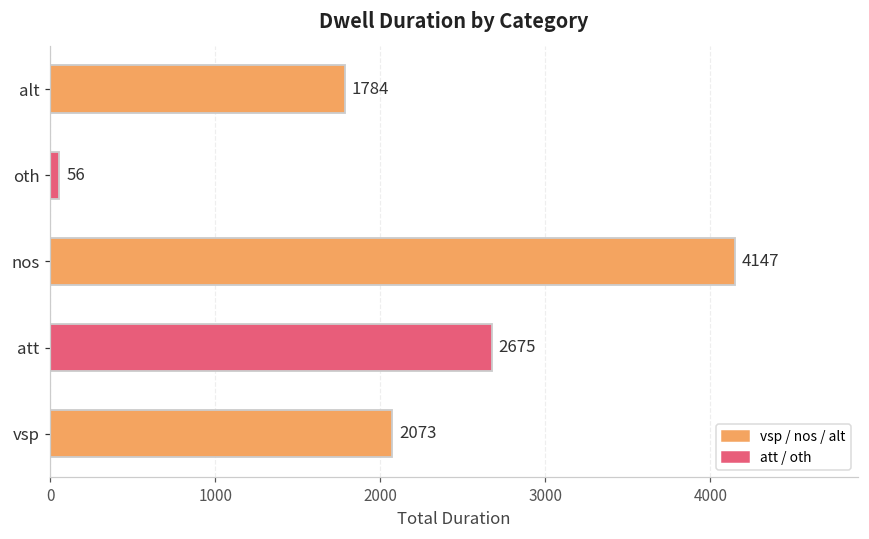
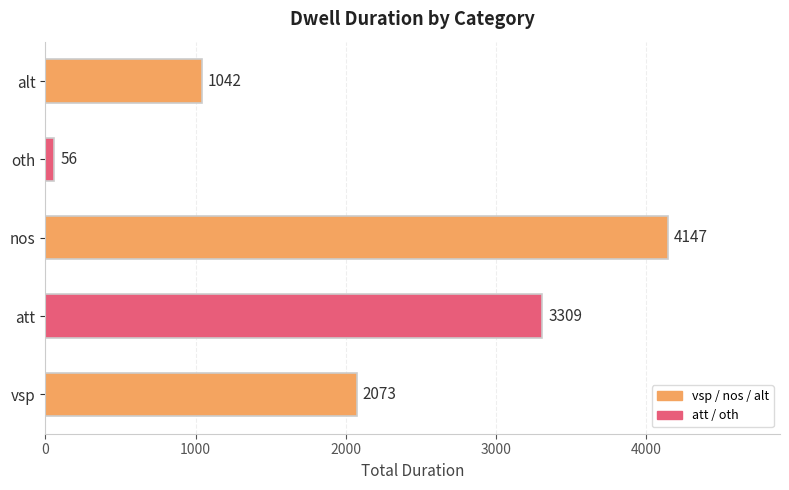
  {
-   "alt": 1784,
+   "alt": 1042,
    "oth": 56,
    "nos": 4147,
-   "att": 2675,
+   "att": 3309,
    "vsp": 2073
  }
